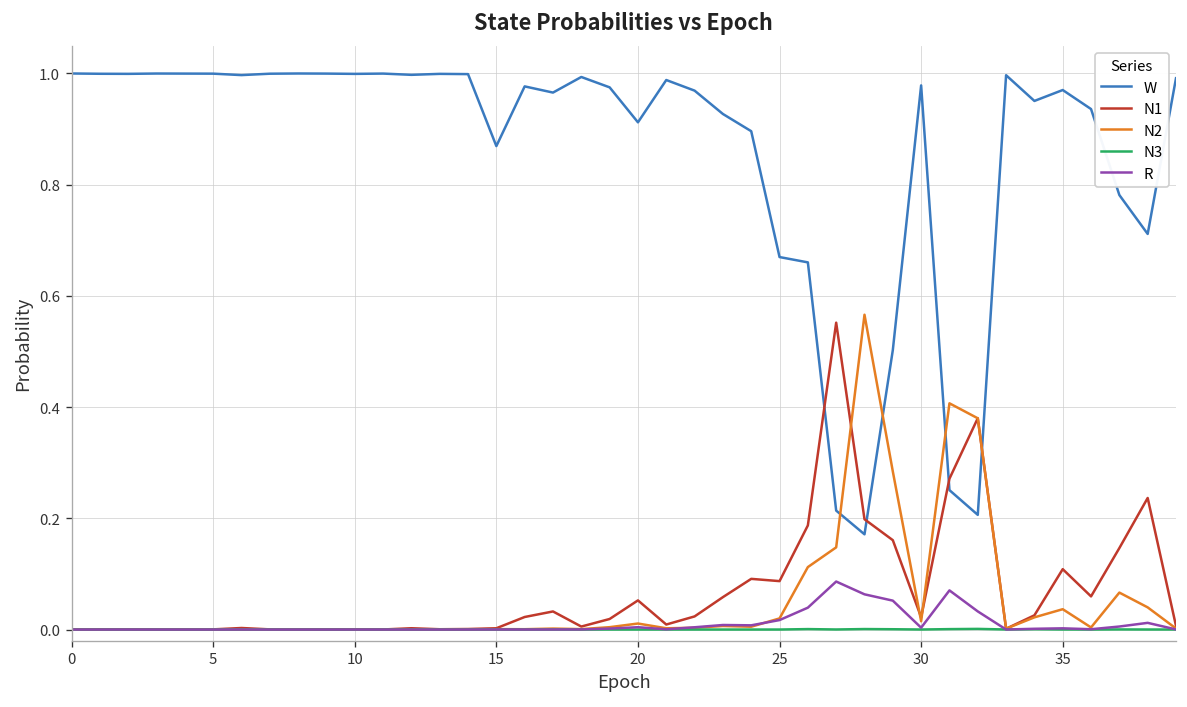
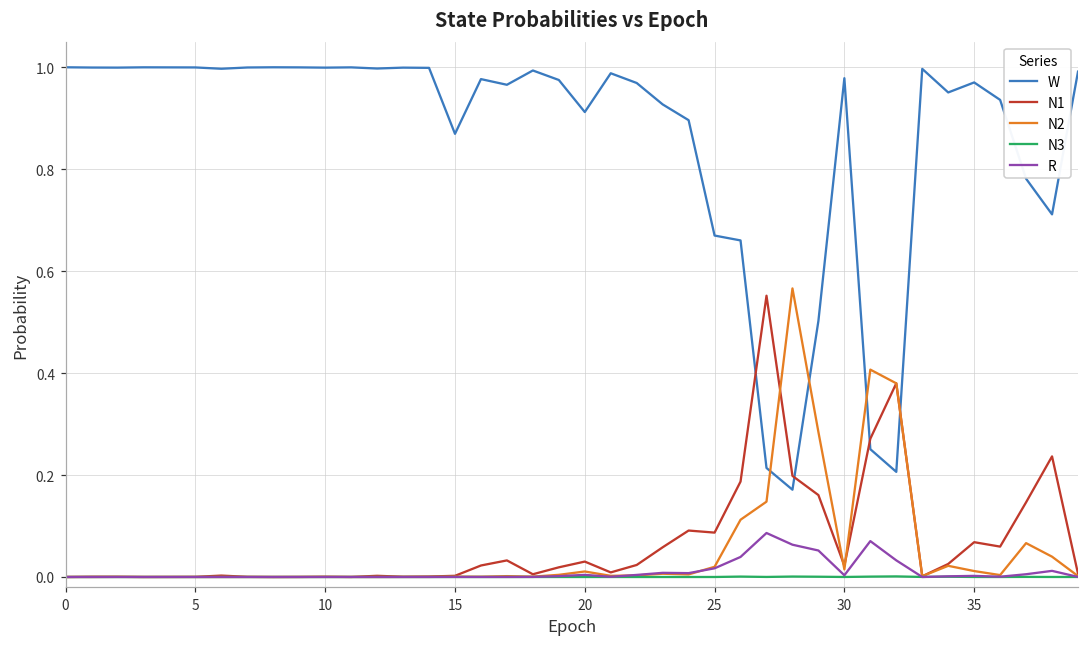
  {
    "W": {
      "0": 1.00,
      "5": 1.00,
      "10": 1.00,
      "15": 0.87,
      "20": 0.91,
      "25": 0.67,
      "30": 0.98,
      "35": 0.97
    },
    "N1": {
-     "20": 0.05,
+     "20": 0.03,
      "25": 0.09,
      "30": 0.02,
-     "35": 0.11
+     "35": 0.07
    },
    "N2": {
      "20": 0.01,
      "30": 0.01,
-     "35": 0.04
+     "35": 0.01
    },
    "N3": {
      "25": 0.00
    }
  }
